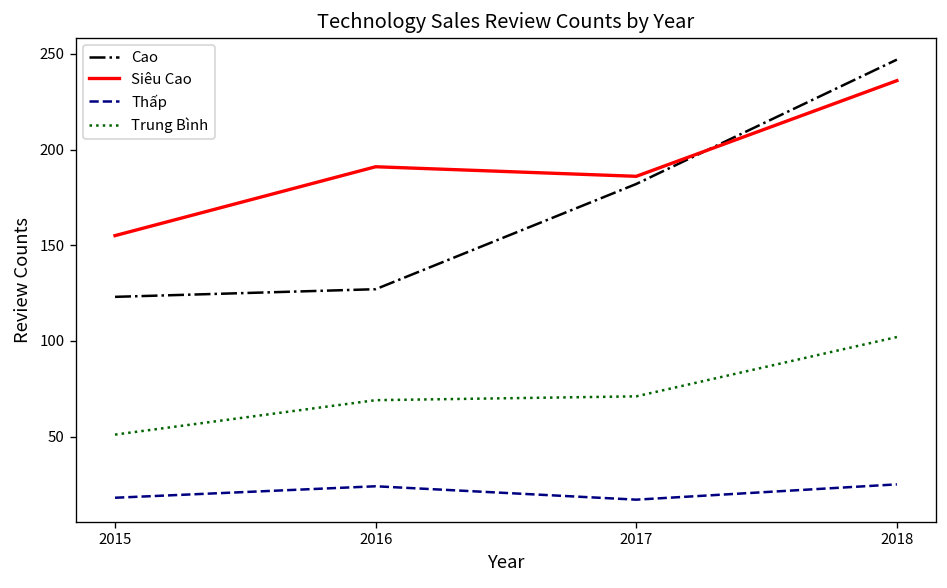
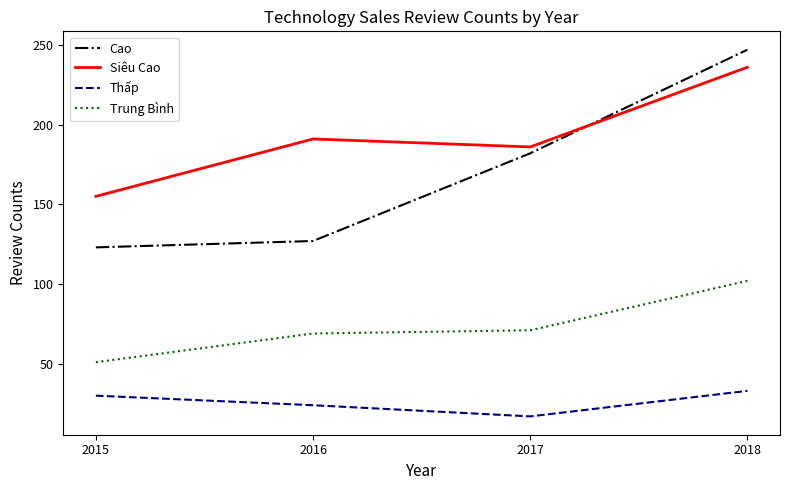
  {
    "Cao": {
      "2015": 123,
      "2016": 127,
      "2017": 182,
      "2018": 247
    },
    "Siêu Cao": {
      "2015": 155,
      "2016": 191,
      "2017": 186,
      "2018": 236
    },
    "Thấp": {
-     "2015": 18,
+     "2015": 30,
      "2016": 24,
      "2017": 17,
-     "2018": 25
+     "2018": 33
    },
    "Trung Bình": {
      "2015": 51,
      "2016": 69,
      "2017": 71,
      "2018": 102
    }
  }
